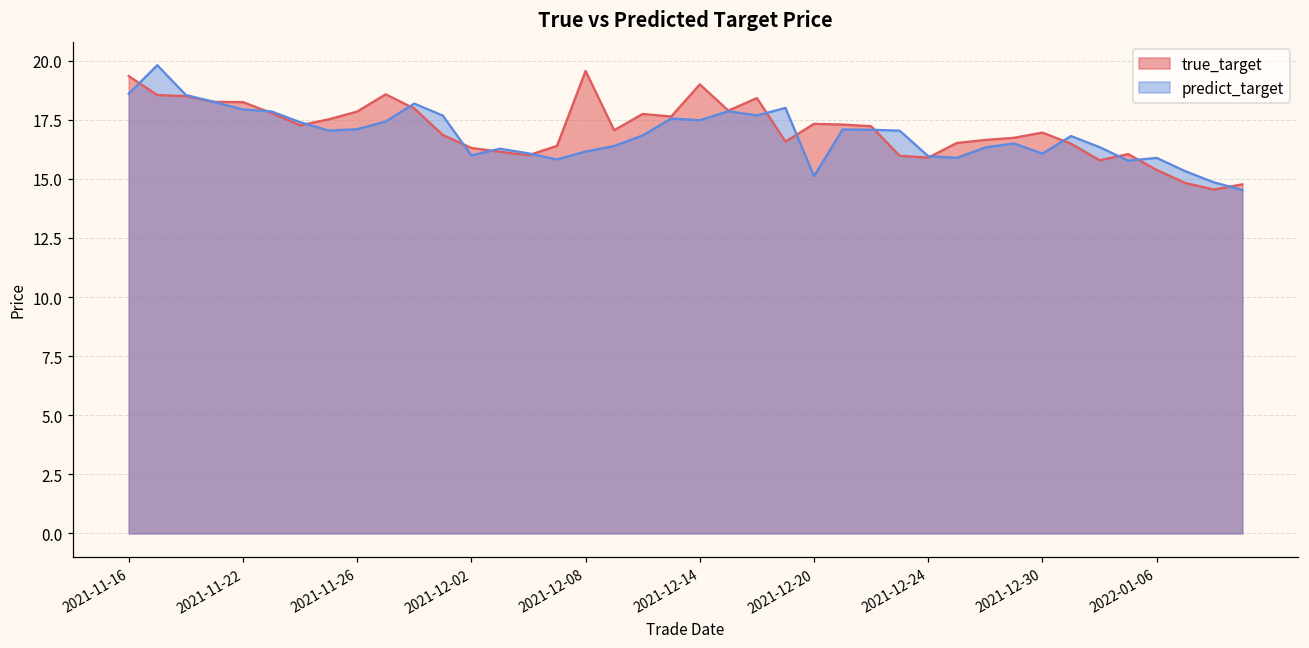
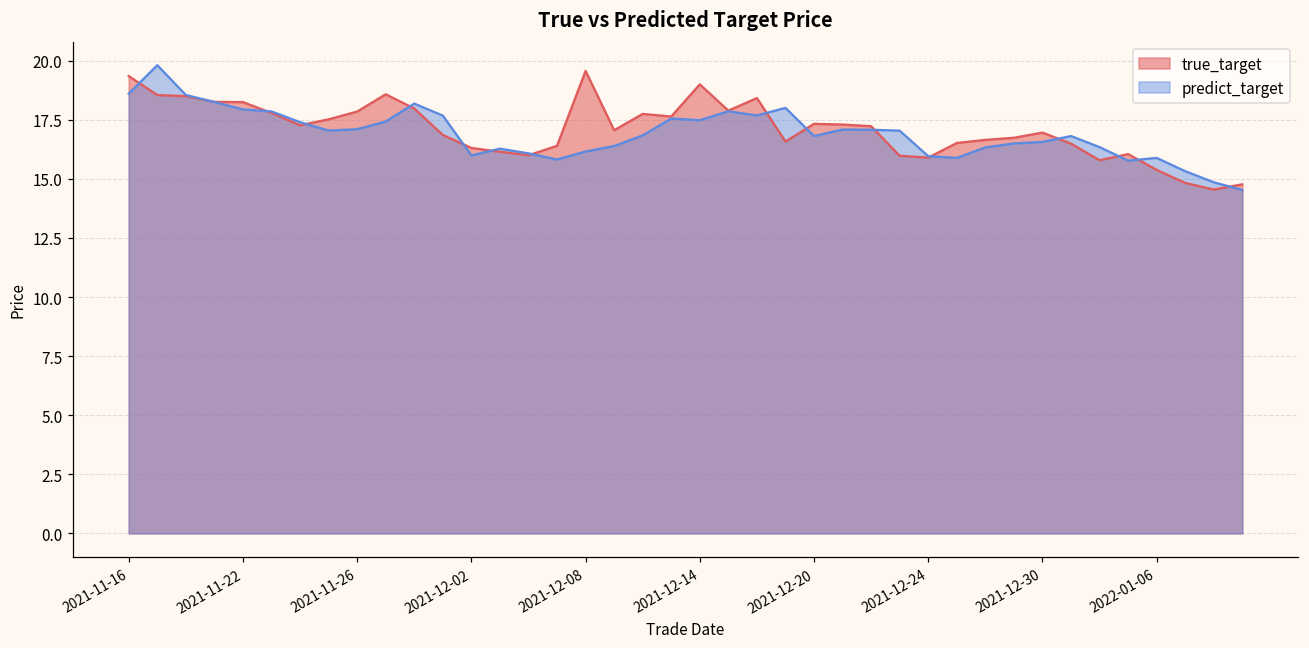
  {
    "true_target": {
      "2021-11-16": 19.4,
      "2021-11-22": 18.3,
      "2021-11-26": 17.9,
      "2021-12-02": 16.3,
      "2021-12-08": 19.6,
      "2021-12-14": 19.0,
      "2021-12-20": 17.3,
      "2021-12-30": 17.0,
      "2022-01-06": 15.4
    },
    "predict_target": {
      "2021-11-16": 18.6,
      "2021-11-22": 17.9,
      "2021-11-26": 17.1,
      "2021-12-02": 16.0,
      "2021-12-08": 16.2,
      "2021-12-14": 17.5,
-     "2021-12-20": 15.1,
-     "2021-12-30": 16.1,
+     "2021-12-20": 16.8,
+     "2021-12-30": 16.6,
      "2022-01-06": 15.9
    }
  }
